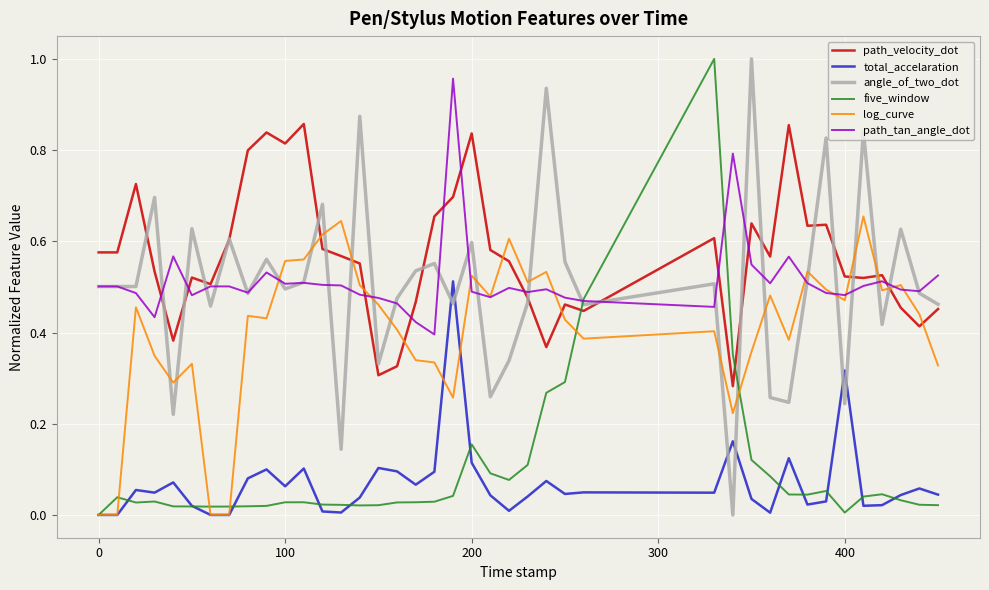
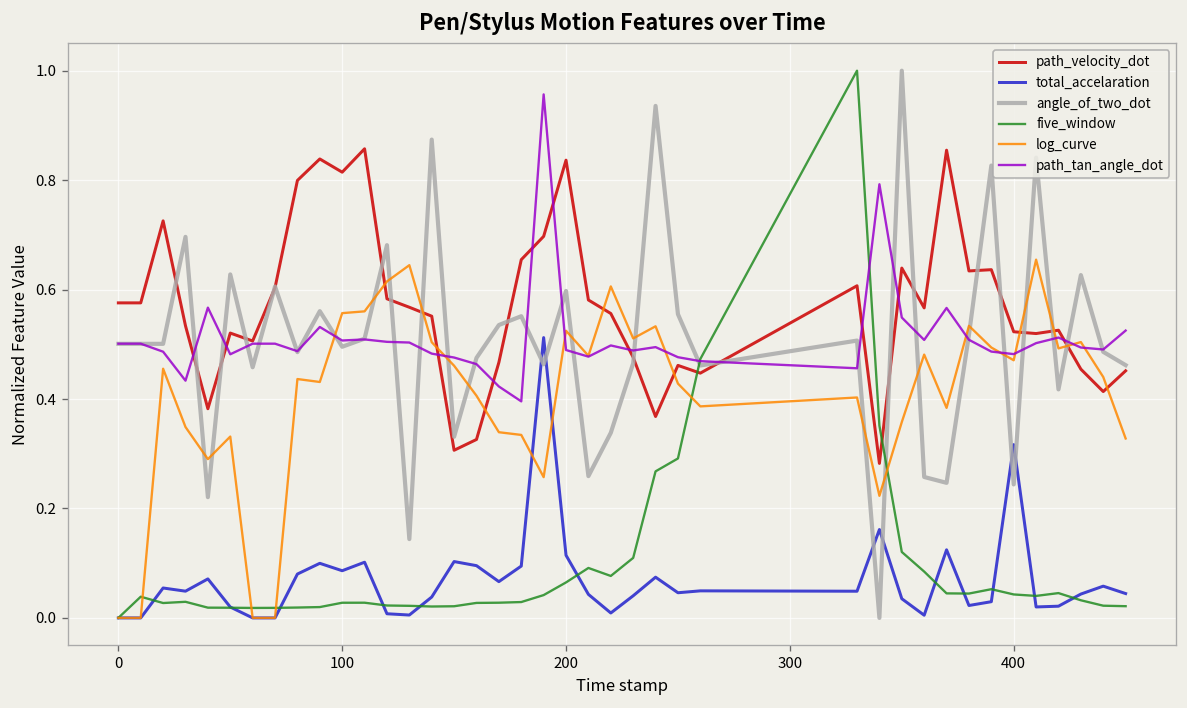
  {
    "path_velocity_dot": {
      "0": 0.58,
      "100": 0.81,
      "200": 0.84,
      "400": 0.52
    },
    "total_accelaration": {
-     "100": 0.06,
+     "100": 0.09,
      "200": 0.11,
      "400": 0.32
    },
    "angle_of_two_dot": {
      "100": 0.50,
      "200": 0.60,
      "400": 0.24
    },
    "five_window": {
      "100": 0.03,
-     "200": 0.15,
-     "400": 0.01
+     "200": 0.06,
+     "400": 0.04
    },
    "log_curve": {
      "100": 0.56,
      "200": 0.52,
      "400": 0.47
    },
    "path_tan_angle_dot": {
      "100": 0.51,
      "200": 0.49,
      "400": 0.48
    }
  }
